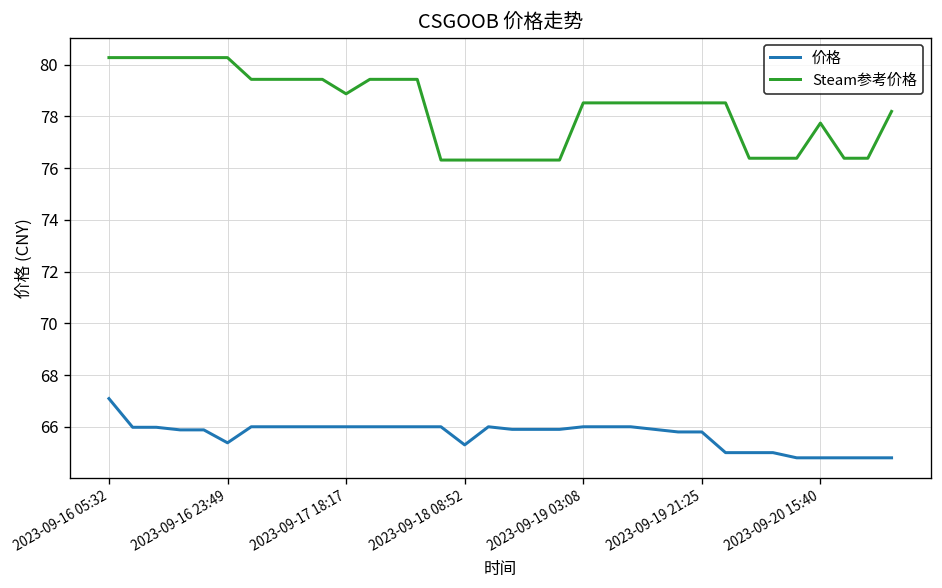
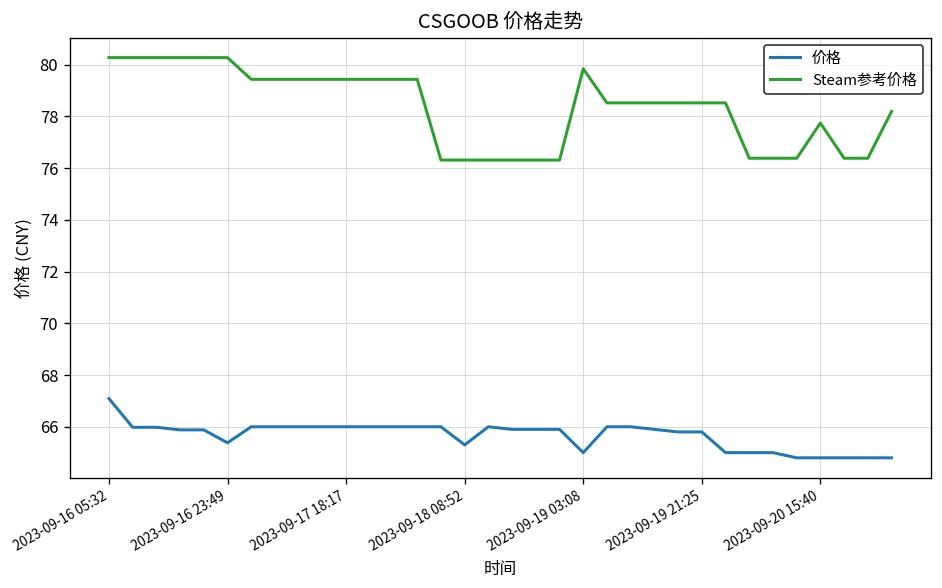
  {
    "价格": {
      "2023-09-16 05:32": 67,
      "2023-09-16 23:49": 65.4,
      "2023-09-17 18:17": 66,
      "2023-09-18 08:52": 65.3,
-     "2023-09-19 03:08": 66,
+     "2023-09-19 03:08": 65,
      "2023-09-19 21:25": 65.8,
      "2023-09-20 15:40": 64.8
    },
    "Steam参考价格": {
      "2023-09-16 05:32": 80.3,
      "2023-09-16 23:49": 80.3,
-     "2023-09-17 18:17": 78.9,
+     "2023-09-17 18:17": 79.4,
      "2023-09-18 08:52": 76.3,
-     "2023-09-19 03:08": 78.5,
+     "2023-09-19 03:08": 79.8,
      "2023-09-19 21:25": 78.5,
      "2023-09-20 15:40": 77.7
    }
  }
